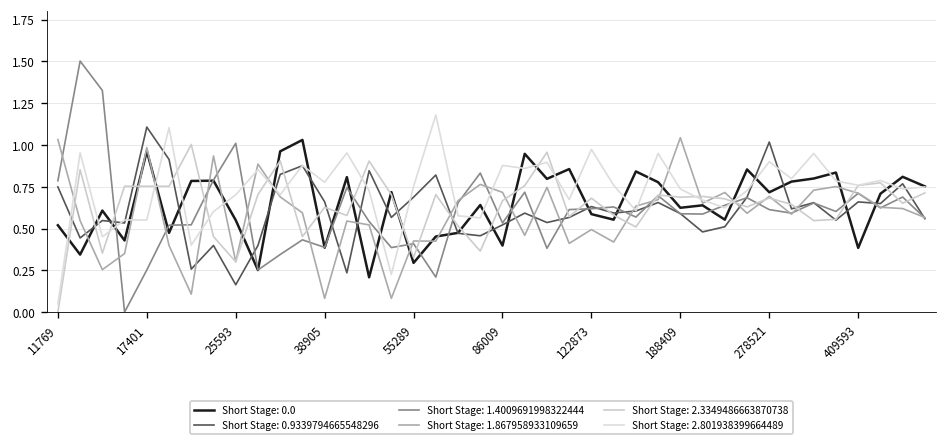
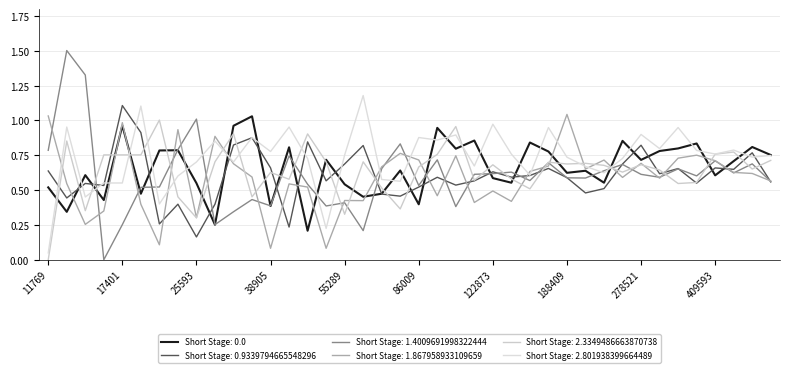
  {
    "Short Stage: 0.0": {
      "11769": 0.52,
      "17401": 0.96,
      "25593": 0.55,
-     "55289": 0.29,
+     "55289": 0.54,
      "86009": 0.40,
      "122873": 0.59,
      "188409": 0.62,
      "278521": 0.72,
-     "409593": 0.38
+     "409593": 0.61
    },
    "Short Stage: 0.9339794665548296": {
-     "11769": 0.75,
+     "11769": 0.64,
      "17401": 1.11,
      "25593": 0.16,
      "38905": 0.66,
      "55289": 0.69,
-     "278521": 1.02,
+     "278521": 0.82,
      "409593": 0.66
    }
  }
